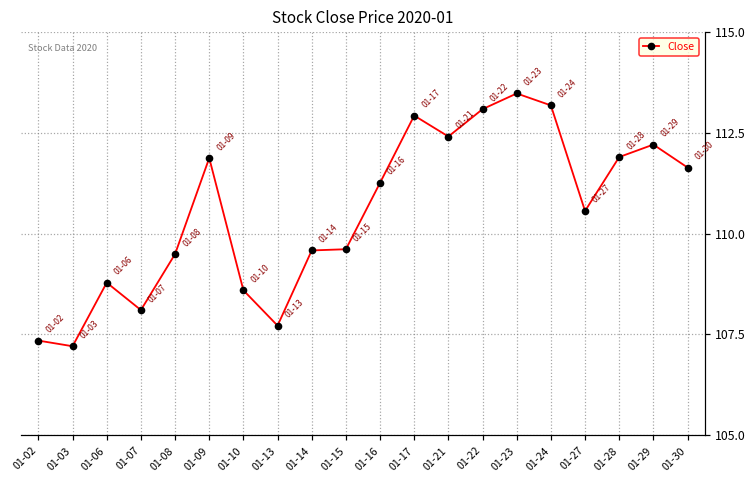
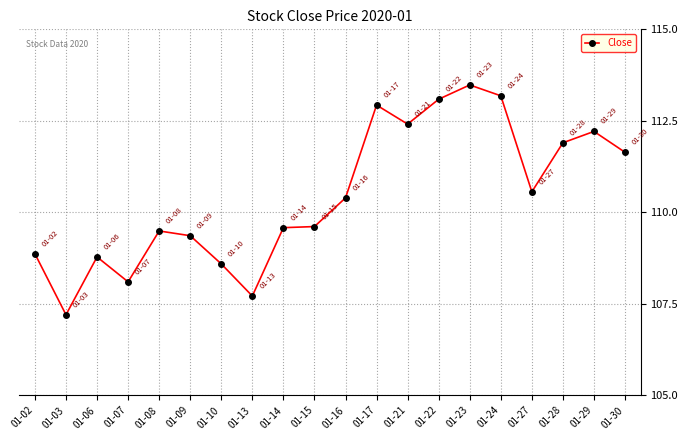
  {
-   "01-02": 107.3,
-   "01-09": 111.9,
+   "01-02": 108.9,
+   "01-09": 109.4,
    "01-14": 109.6,
-   "01-16": 111.3,
+   "01-16": 110.4,
    "01-21": 112.4,
    "01-28": 111.9
  }
